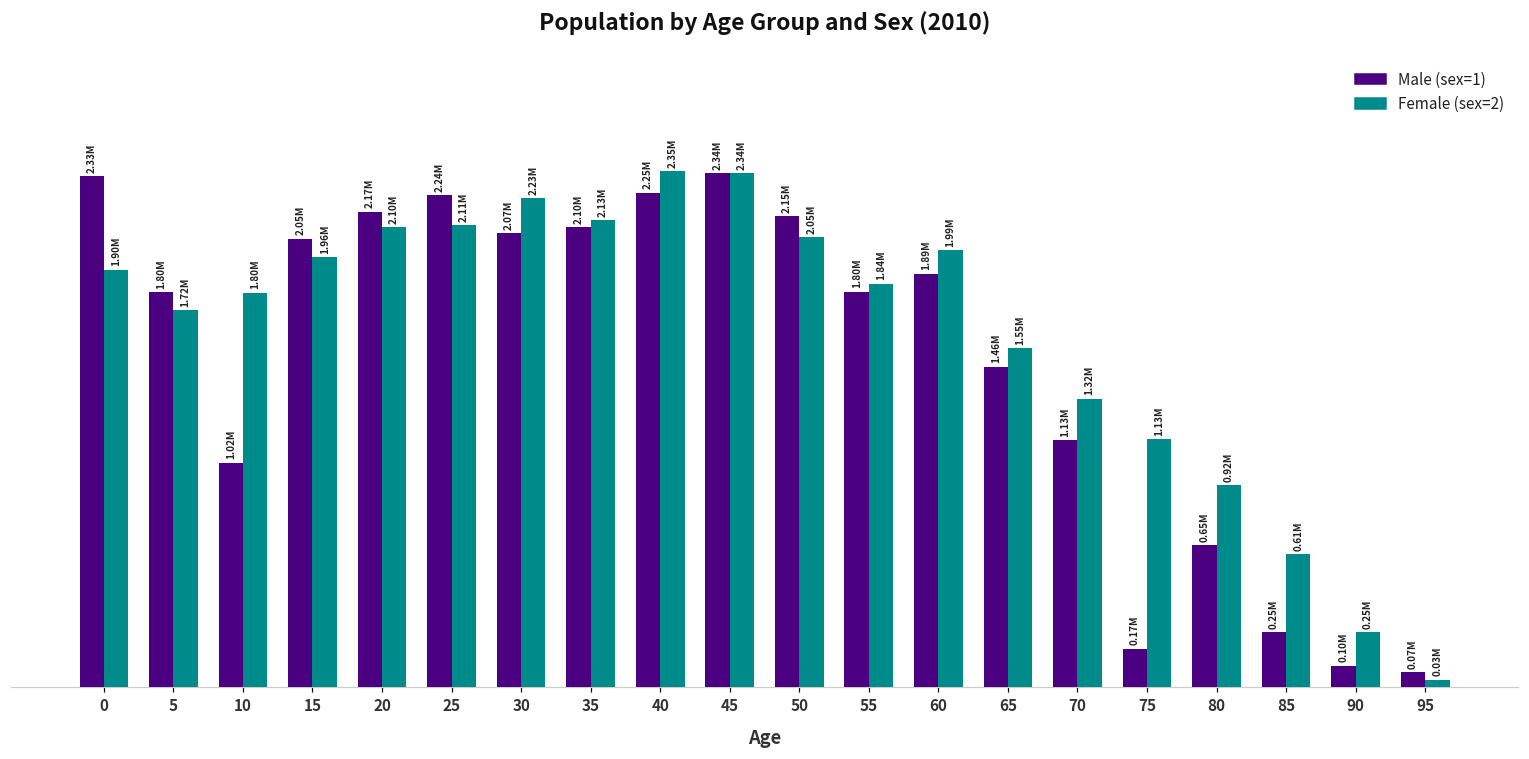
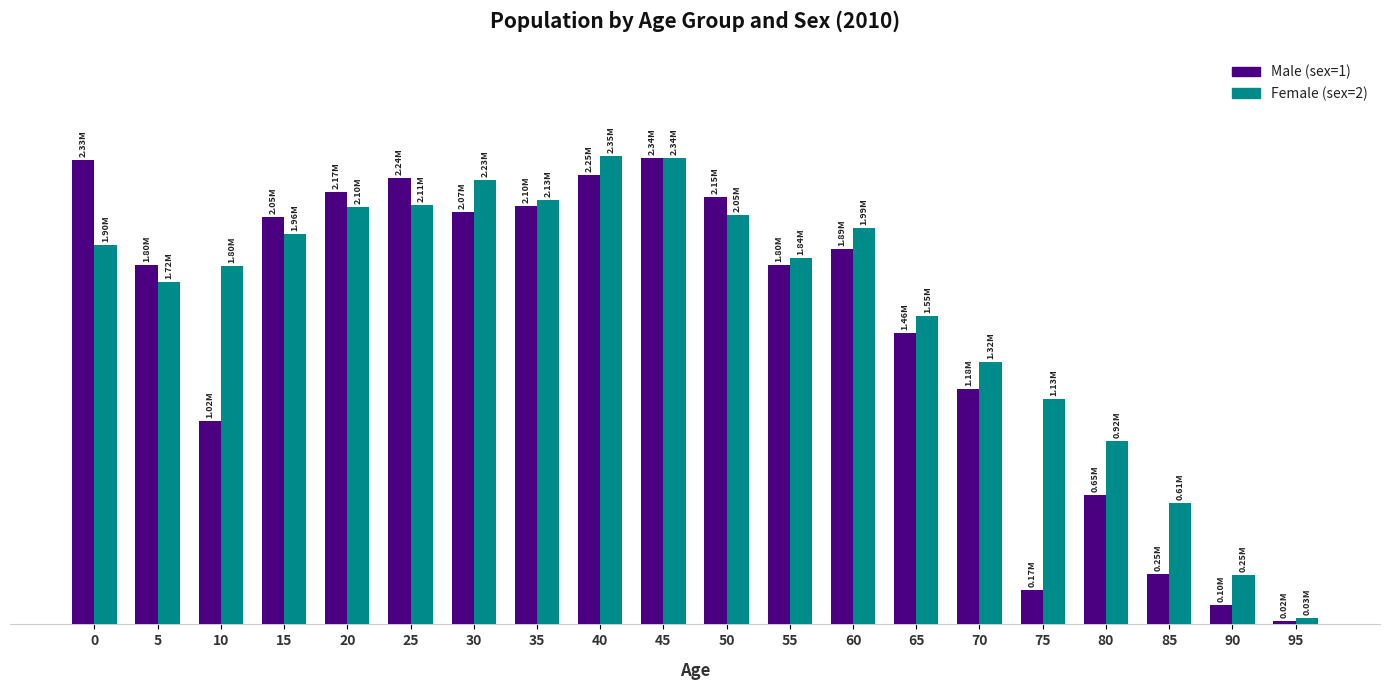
  {
    "Male (sex=1)": {
      "0": "2.33M",
      "5": "1.80M",
      "10": "1.02M",
      "15": "2.05M",
      "20": "2.17M",
      "25": "2.24M",
      "30": "2.07M",
      "35": "2.10M",
      "40": "2.25M",
      "45": "2.34M",
      "50": "2.15M",
      "55": "1.80M",
      "60": "1.89M",
      "65": "1.46M",
-     "70": "1.13M",
+     "70": "1.18M",
      "75": "0.17M",
      "80": "0.65M",
      "85": "0.25M",
      "90": "0.10M",
-     "95": "0.07M"
+     "95": "0.02M"
    },
    "Female (sex=2)": {
      "0": "1.90M",
      "5": "1.72M",
      "10": "1.80M",
      "15": "1.96M",
      "20": "2.10M",
      "25": "2.11M",
      "30": "2.23M",
      "35": "2.13M",
      "40": "2.35M",
      "45": "2.34M",
      "50": "2.05M",
      "55": "1.84M",
      "60": "1.99M",
      "65": "1.55M",
      "70": "1.32M",
      "75": "1.13M",
      "80": "0.92M",
      "85": "0.61M",
      "90": "0.25M",
      "95": "0.03M"
    }
  }
